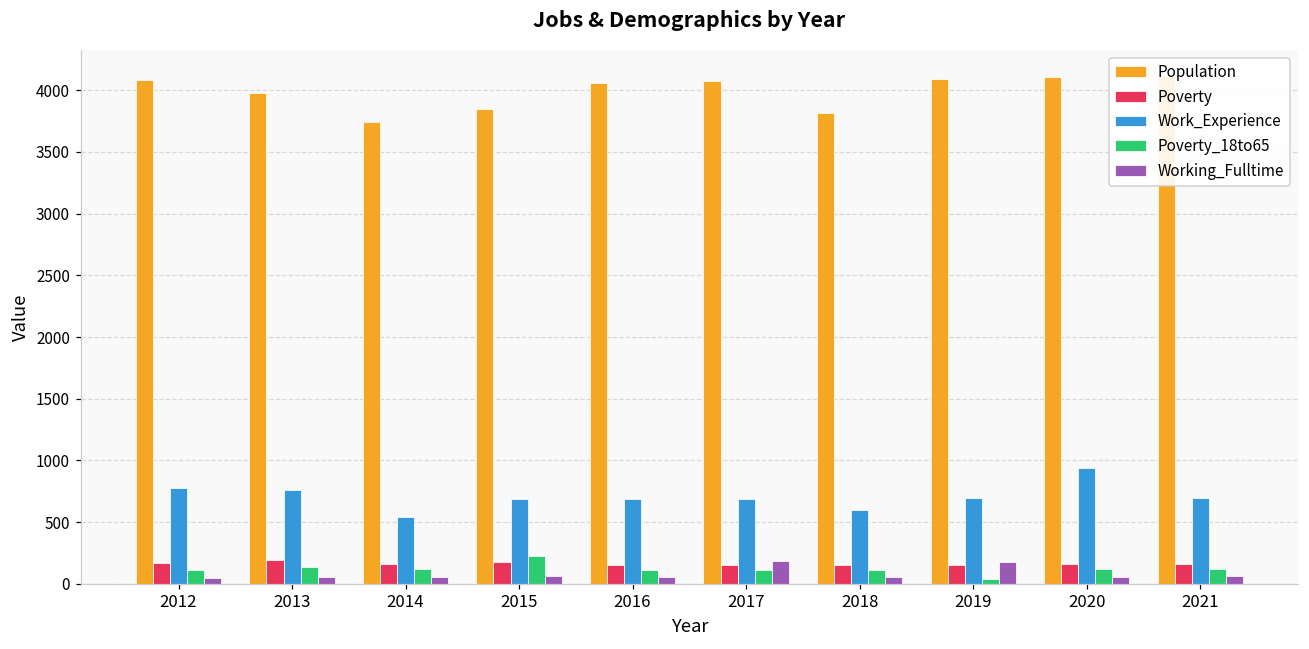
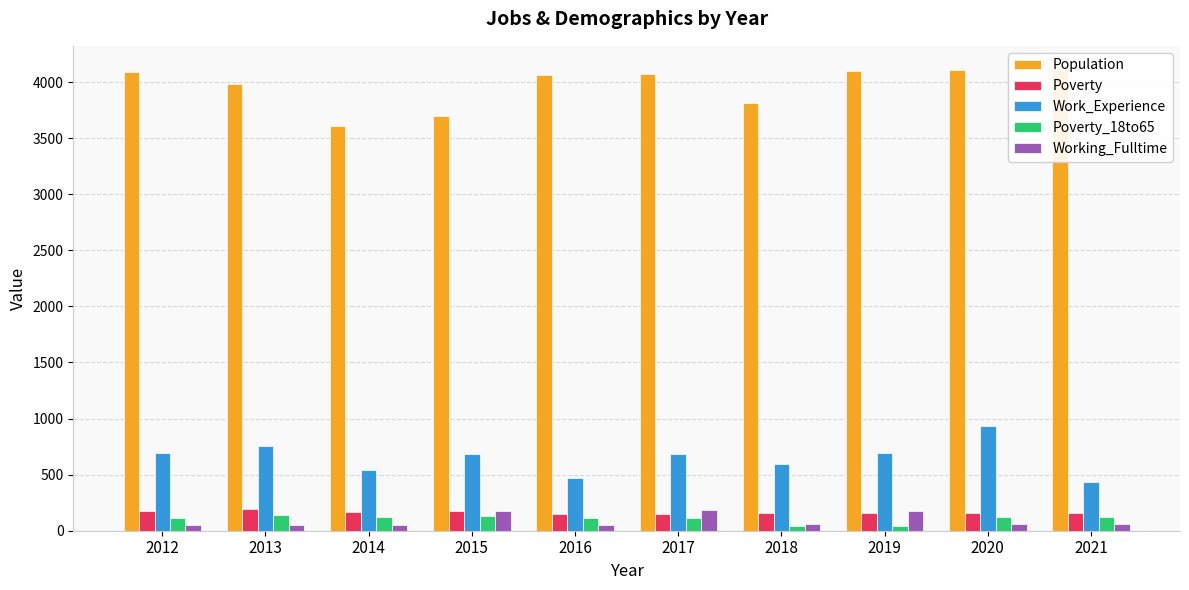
  {
    "Population": {
      "2012": 4090,
      "2013": 3980,
-     "2014": 3750,
-     "2015": 3850,
+     "2014": 3610,
+     "2015": 3700,
      "2016": 4060,
      "2017": 4070,
      "2018": 3820,
      "2019": 4100,
      "2020": 4110
    },
    "Poverty": {
      "2012": 170,
      "2013": 190,
      "2014": 160,
      "2015": 170,
      "2016": 150,
      "2017": 150,
      "2018": 150,
      "2019": 160,
      "2020": 160,
      "2021": 160
    },
    "Work_Experience": {
-     "2012": 770,
+     "2012": 690,
      "2013": 760,
      "2014": 540,
      "2015": 680,
-     "2016": 690,
+     "2016": 470,
      "2017": 690,
      "2018": 600,
      "2019": 690,
      "2020": 940,
-     "2021": 700
+     "2021": 430
    },
    "Poverty_18to65": {
      "2012": 120,
      "2013": 140,
      "2014": 120,
-     "2015": 220,
+     "2015": 130,
      "2016": 110,
      "2017": 110,
-     "2018": 120,
+     "2018": 40,
      "2019": 40,
      "2020": 120,
      "2021": 120
    },
    "Working_Fulltime": {
      "2012": 50,
      "2013": 50,
      "2014": 50,
-     "2015": 70,
+     "2015": 180,
      "2016": 50,
      "2017": 180,
      "2018": 60,
      "2019": 180,
      "2020": 60,
      "2021": 60
    }
  }
